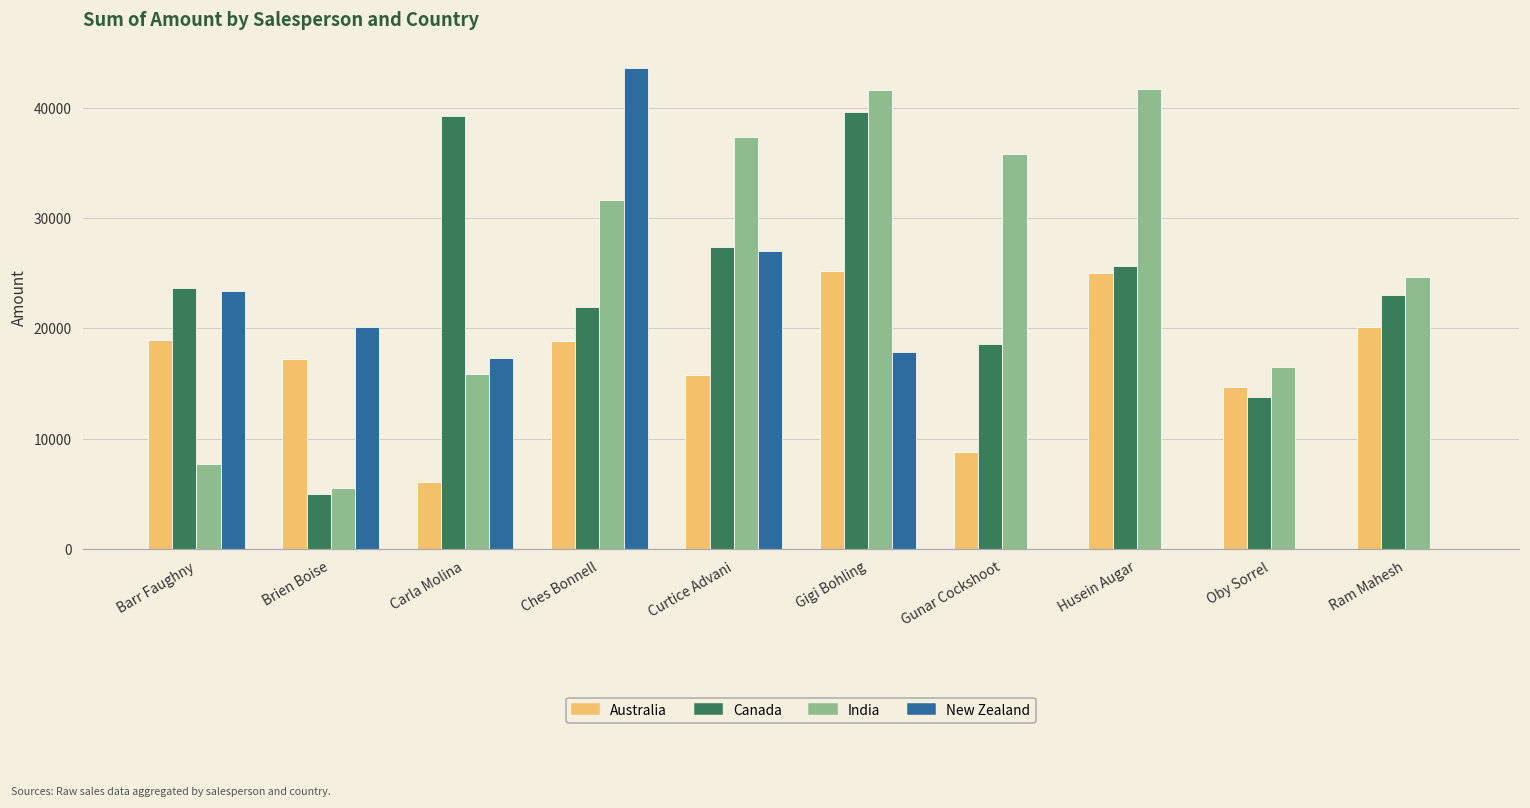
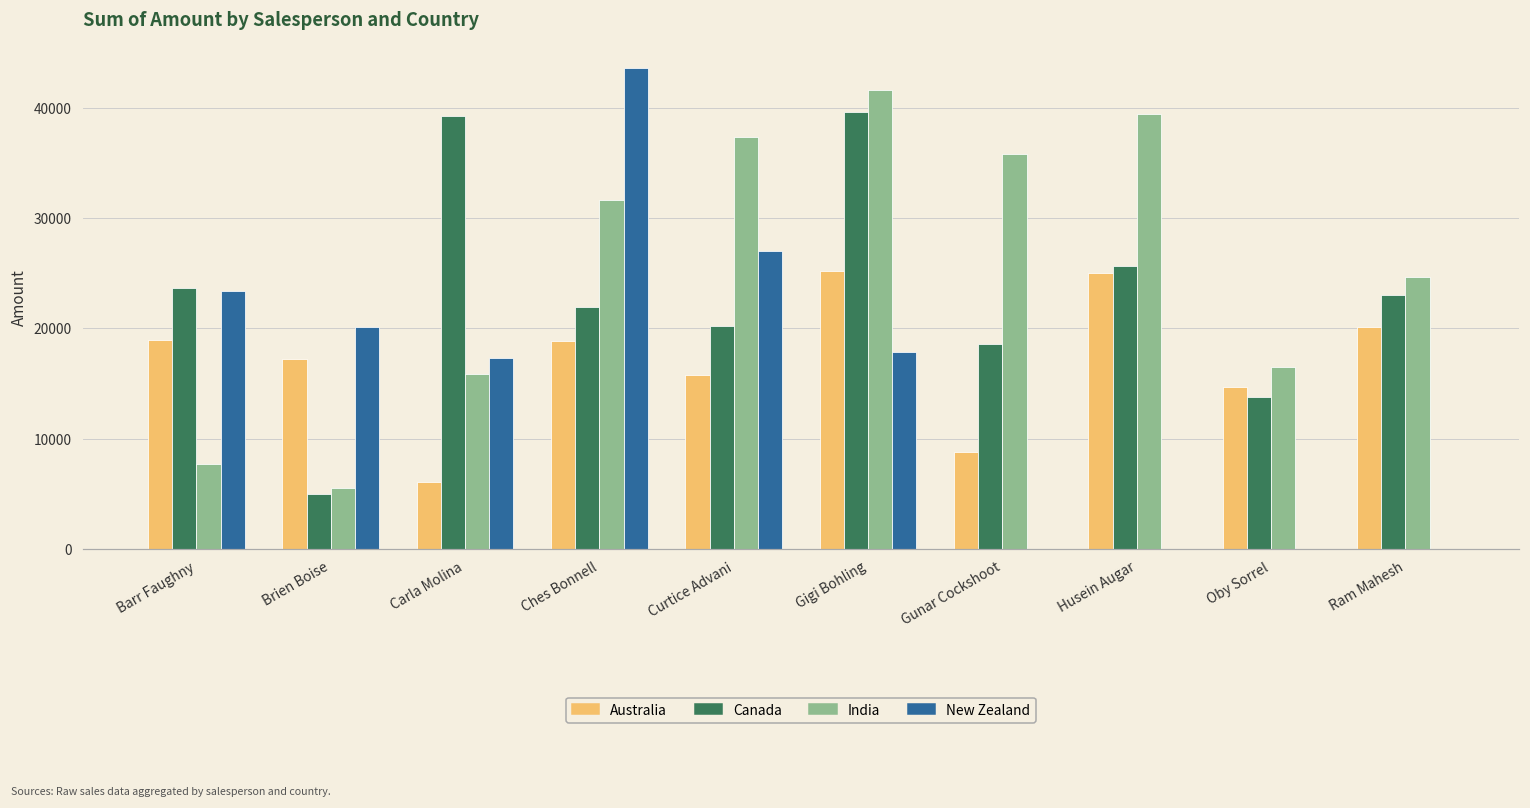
  {
    "Australia": {
      "Barr Faughny": 18900,
      "Brien Boise": 17300,
      "Carla Molina": 6100,
      "Ches Bonnell": 18900,
      "Curtice Advani": 15800,
      "Gigi Bohling": 25200,
      "Gunar Cockshoot": 8800,
      "Husein Augar": 25000,
      "Oby Sorrel": 14700,
      "Ram Mahesh": 20100
    },
    "Canada": {
      "Barr Faughny": 23700,
      "Brien Boise": 5000,
      "Carla Molina": 39200,
      "Ches Bonnell": 21900,
-     "Curtice Advani": 27400,
+     "Curtice Advani": 20200,
      "Gigi Bohling": 39600,
      "Gunar Cockshoot": 18600,
      "Husein Augar": 25700,
      "Oby Sorrel": 13800,
      "Ram Mahesh": 23000
    },
    "India": {
      "Barr Faughny": 7800,
      "Brien Boise": 5500,
      "Carla Molina": 15900,
      "Ches Bonnell": 31700,
      "Curtice Advani": 37400,
      "Gigi Bohling": 41600,
      "Gunar Cockshoot": 35800,
-     "Husein Augar": 41700,
+     "Husein Augar": 39400,
      "Oby Sorrel": 16500,
      "Ram Mahesh": 24600
    },
    "New Zealand": {
      "Barr Faughny": 23400,
      "Brien Boise": 20100,
      "Carla Molina": 17300,
      "Ches Bonnell": 43600,
      "Curtice Advani": 27000,
      "Gigi Bohling": 17800,
      "Gunar Cockshoot": 0,
      "Husein Augar": 0,
      "Oby Sorrel": 0,
      "Ram Mahesh": 0
    }
  }
